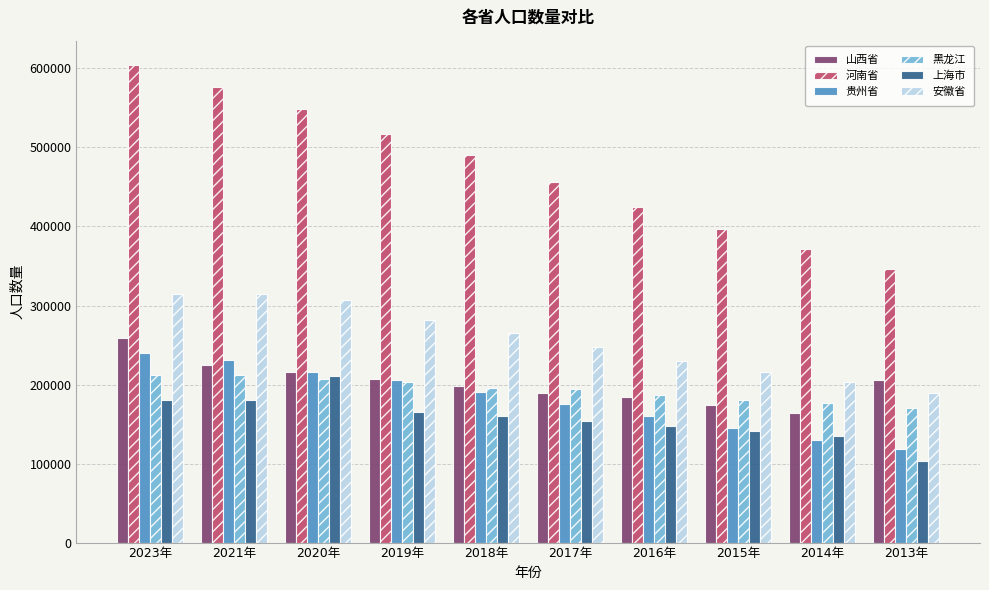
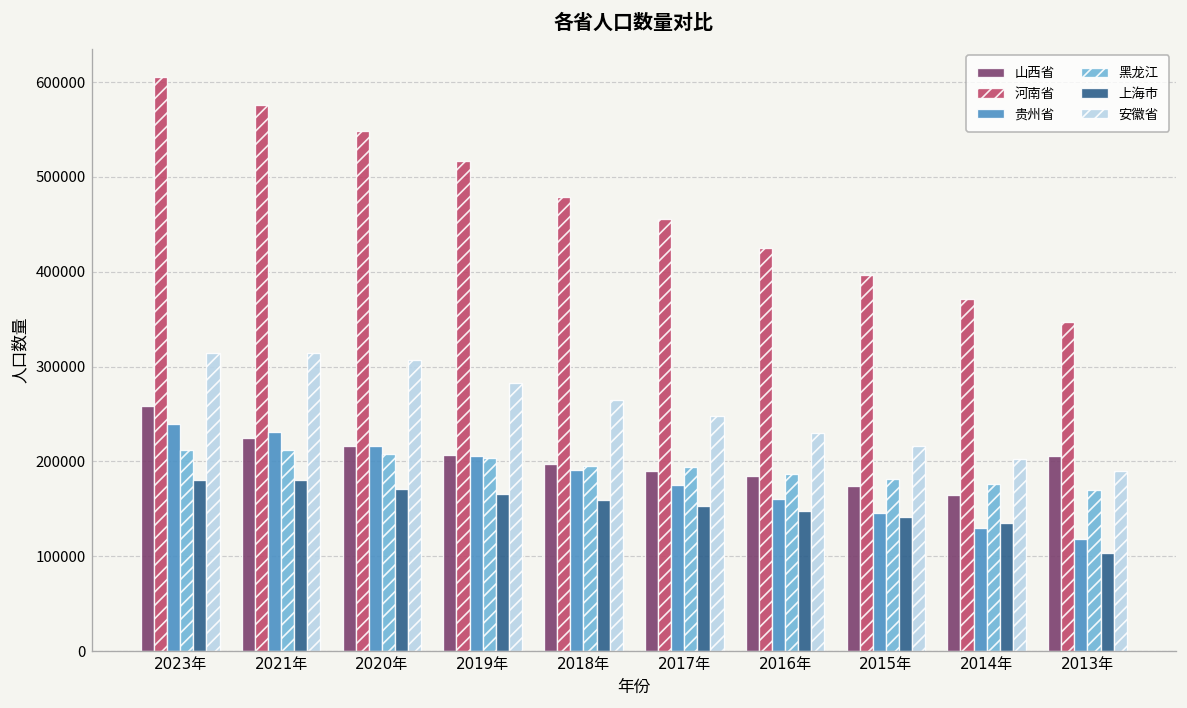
  {
    "山西省": {
      "2023年": 260000,
      "2021年": 220000,
      "2020年": 220000,
      "2019年": 210000,
      "2018年": 200000,
      "2017年": 190000,
      "2016年": 180000,
      "2015年": 170000,
      "2014年": 160000,
      "2013年": 210000
    },
    "河南省": {
      "2023年": 600000,
      "2021年": 580000,
      "2020年": 550000,
      "2019年": 520000,
-     "2018年": 490000,
+     "2018年": 480000,
      "2017年": 460000,
      "2016年": 420000,
      "2015年": 400000,
      "2014年": 370000,
      "2013年": 350000
    },
    "上海市": {
      "2023年": 180000,
      "2021年": 180000,
-     "2020年": 210000,
+     "2020年": 170000,
      "2019年": 170000,
      "2018年": 160000,
      "2017年": 150000,
      "2016年": 150000,
      "2015年": 140000,
      "2014年": 140000,
      "2013年": 100000
    },
    "安徽省": {
      "2023年": 310000,
      "2021年": 310000,
      "2020年": 310000,
      "2019年": 280000,
      "2018年": 270000,
      "2017年": 250000,
      "2016年": 230000,
      "2015年": 220000,
      "2014年": 200000,
      "2013年": 190000
    }
  }
